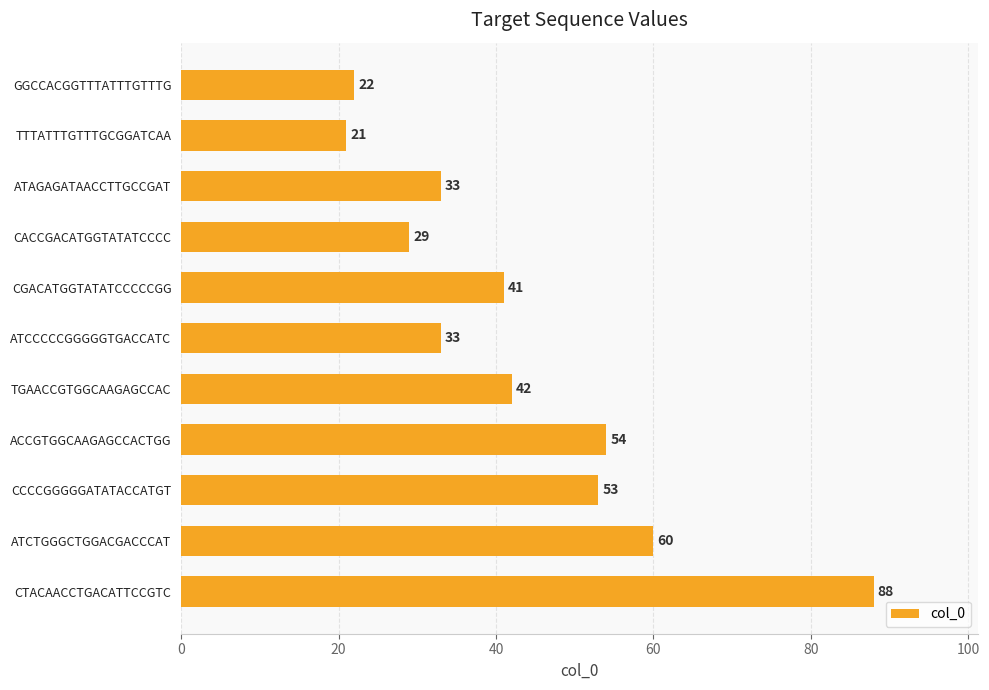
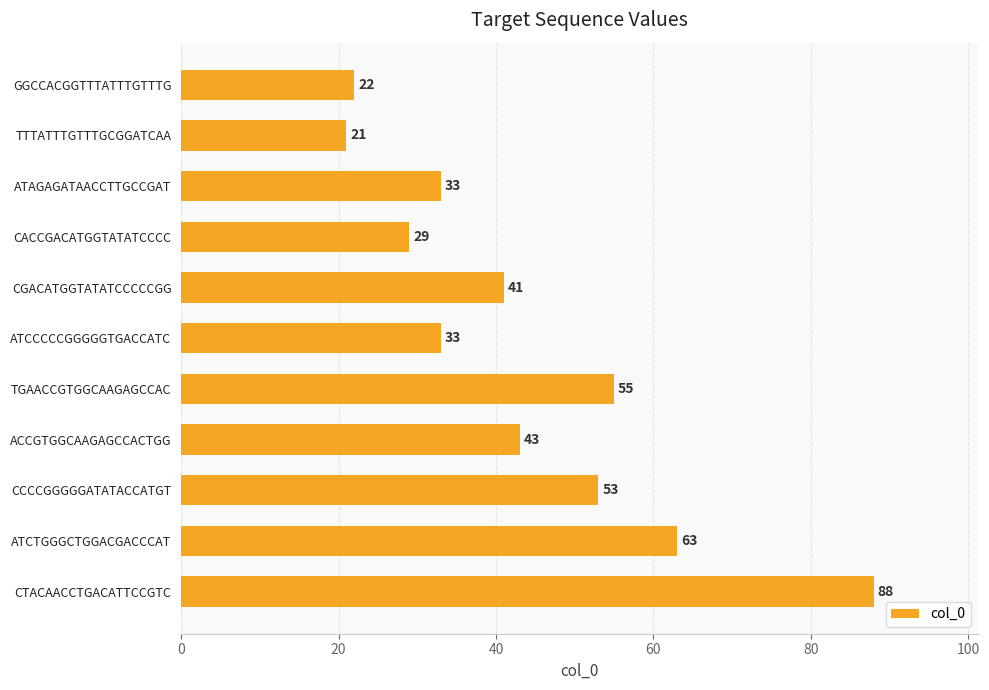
  {
    "GGCCACGGTTTATTTGTTTG": 22,
    "TTTATTTGTTTGCGGATCAA": 21,
    "ATAGAGATAACCTTGCCGAT": 33,
    "CACCGACATGGTATATCCCC": 29,
    "CGACATGGTATATCCCCCGG": 41,
    "ATCCCCCGGGGGTGACCATC": 33,
-   "TGAACCGTGGCAAGAGCCAC": 42,
-   "ACCGTGGCAAGAGCCACTGG": 54,
+   "TGAACCGTGGCAAGAGCCAC": 55,
+   "ACCGTGGCAAGAGCCACTGG": 43,
    "CCCCGGGGGATATACCATGT": 53,
-   "ATCTGGGCTGGACGACCCAT": 60,
+   "ATCTGGGCTGGACGACCCAT": 63,
    "CTACAACCTGACATTCCGTC": 88
  }
